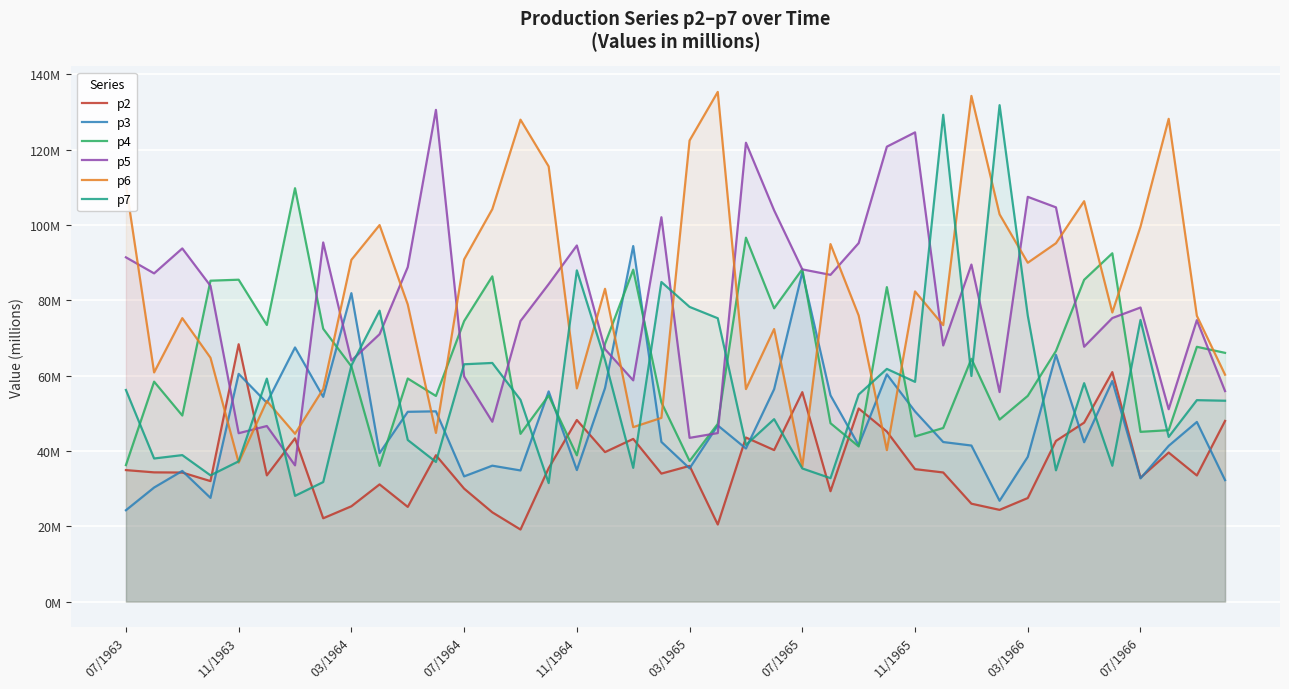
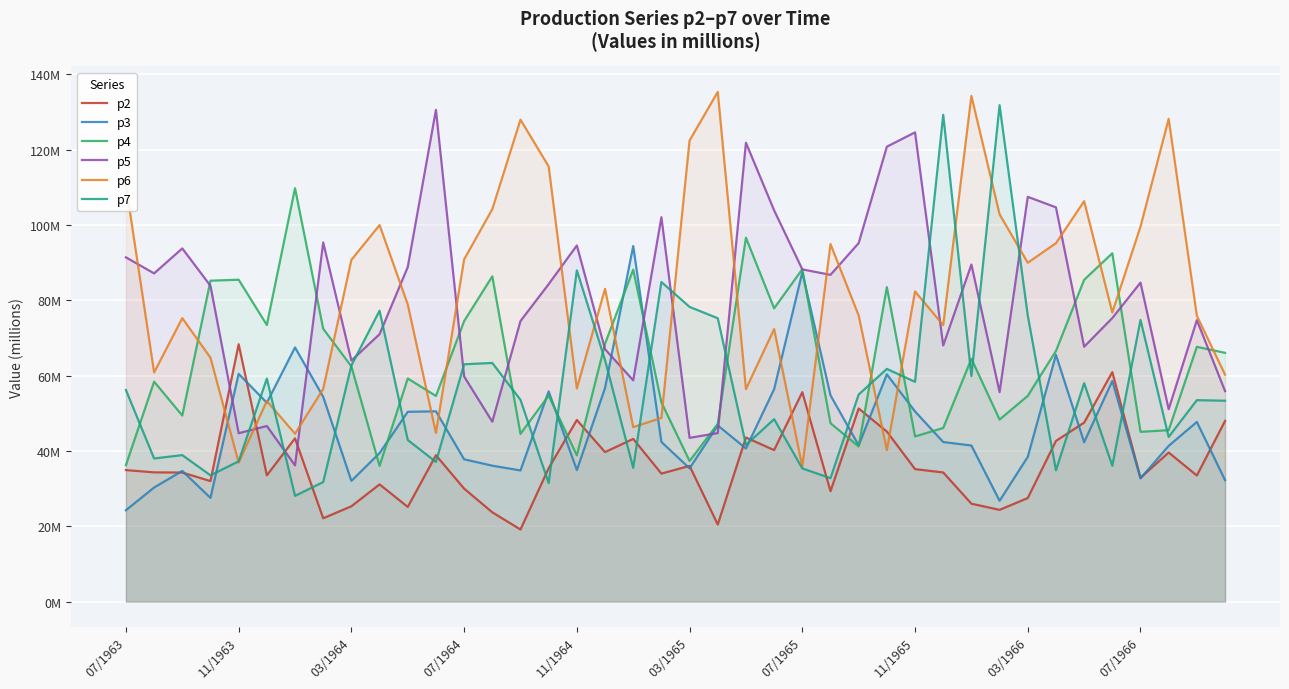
  {
    "p2": {
      "07/1963": 35000000,
      "11/1963": 68000000,
      "03/1964": 25000000,
      "07/1964": 30000000,
      "11/1964": 48000000,
      "07/1965": 56000000,
      "11/1965": 35000000,
      "03/1966": 27000000
    },
    "p3": {
      "07/1963": 24000000,
      "11/1963": 60000000,
-     "03/1964": 82000000,
-     "07/1964": 33000000,
+     "03/1964": 32000000,
+     "07/1964": 38000000,
      "11/1964": 35000000,
      "07/1965": 87000000,
      "11/1965": 51000000,
      "03/1966": 38000000
    },
    "p5": {
      "07/1963": 91000000,
      "11/1963": 45000000,
      "03/1964": 64000000,
      "07/1964": 60000000,
      "11/1964": 95000000,
      "03/1965": 43000000,
      "11/1965": 125000000,
      "03/1966": 108000000,
-     "07/1966": 78000000
+     "07/1966": 85000000
    },
    "p6": {
      "03/1964": 91000000,
      "07/1964": 91000000,
      "11/1964": 57000000,
      "03/1965": 122000000,
      "11/1965": 82000000,
      "03/1966": 90000000,
      "07/1966": 100000000
    }
  }
